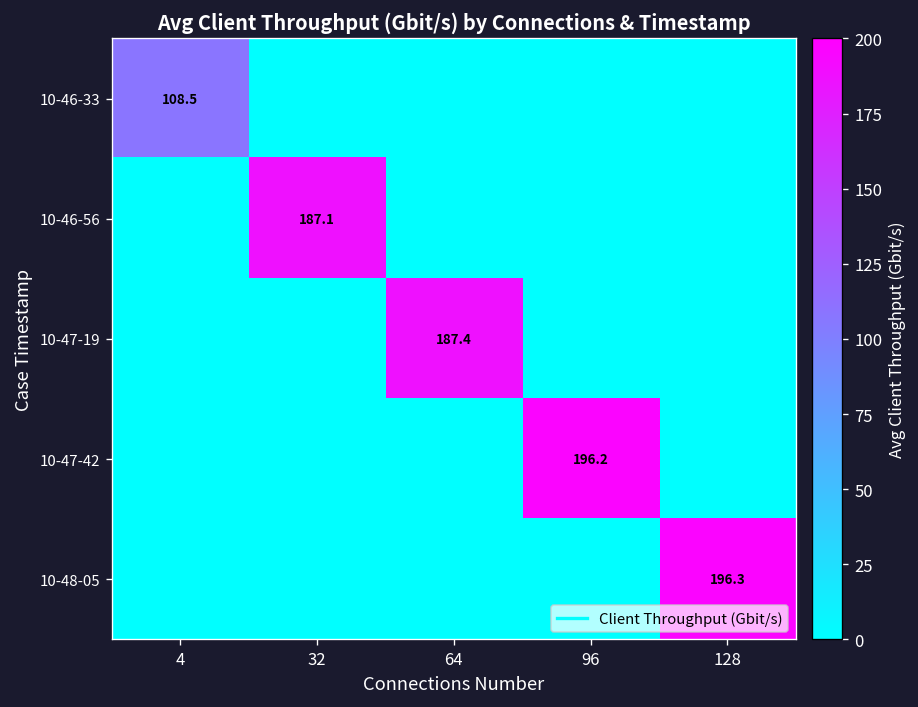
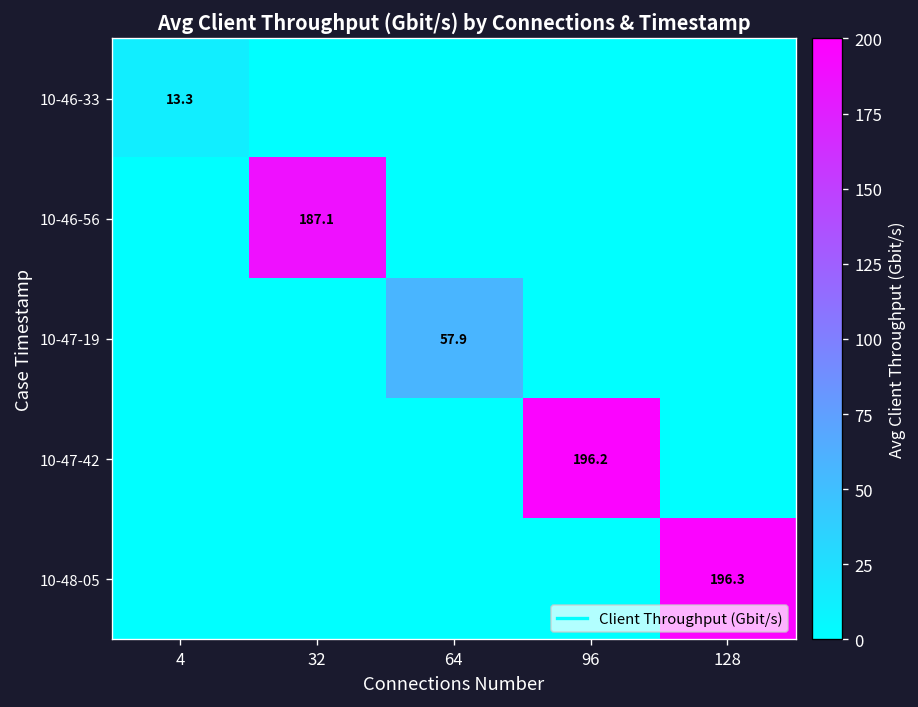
  {
    "10-46-33": {
-     "4": 108.5
+     "4": 13.3
    },
    "10-46-56": {
      "32": 187.1
    },
    "10-47-19": {
-     "64": 187.4
+     "64": 57.9
    },
    "10-47-42": {
      "96": 196.2
    },
    "10-48-05": {
      "128": 196.3
    }
  }
